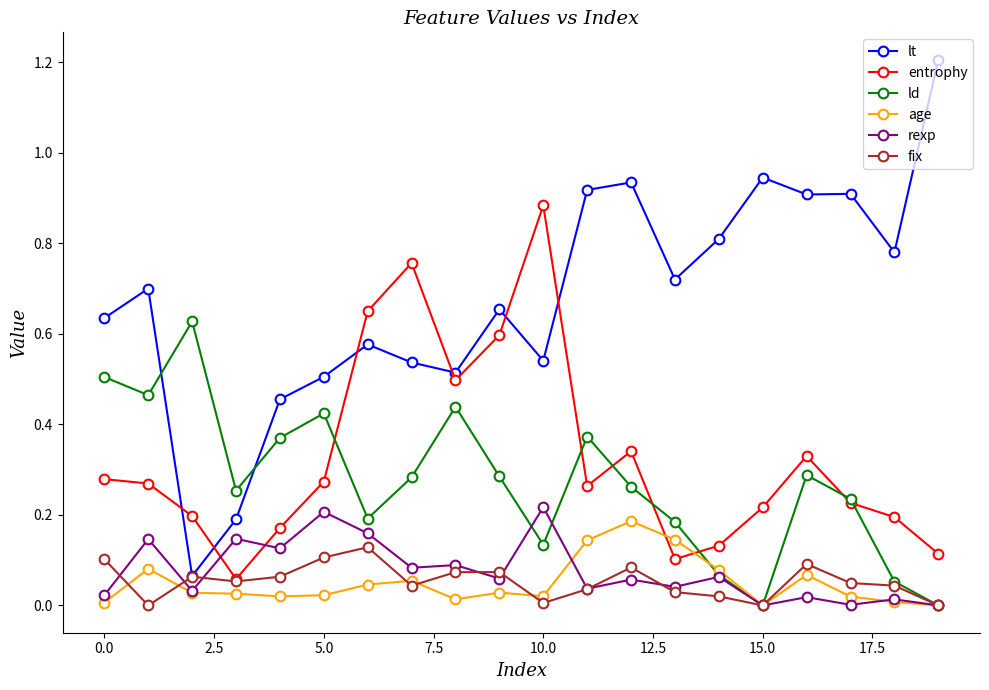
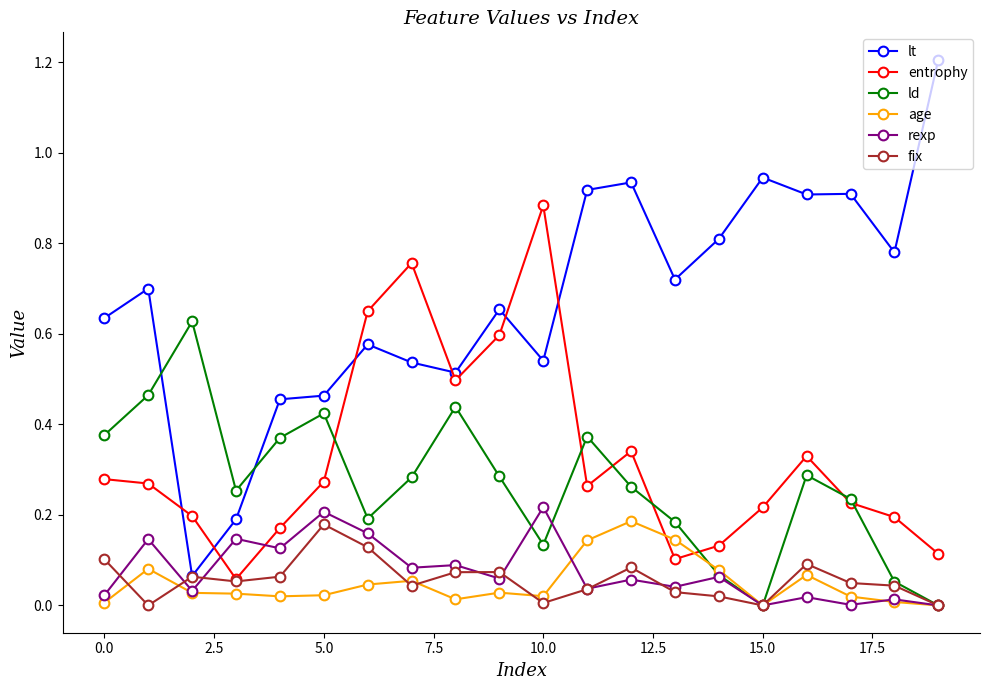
  {
    "lt": {
      "0.0": 0.63,
-     "5.0": 0.51,
+     "5.0": 0.46,
      "10.0": 0.54,
      "15.0": 0.95
    },
    "entrophy": {
      "0.0": 0.28,
      "5.0": 0.27,
      "10.0": 0.88,
      "15.0": 0.22
    },
    "ld": {
-     "0.0": 0.50,
+     "0.0": 0.38,
      "5.0": 0.42,
      "10.0": 0.13
    },
    "age": {
      "0.0": 0.01,
      "5.0": 0.02,
      "10.0": 0.02
    },
    "rexp": {
      "0.0": 0.02,
      "5.0": 0.21,
      "10.0": 0.22
    },
    "fix": {
      "0.0": 0.10,
-     "5.0": 0.11,
+     "5.0": 0.18,
      "10.0": 0.01
    }
  }
